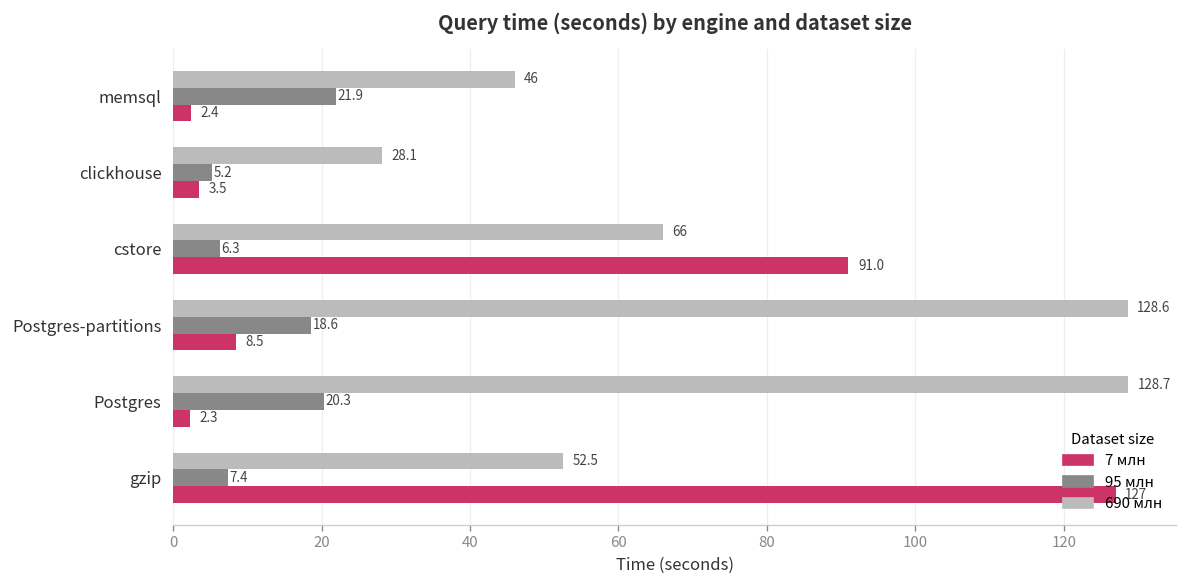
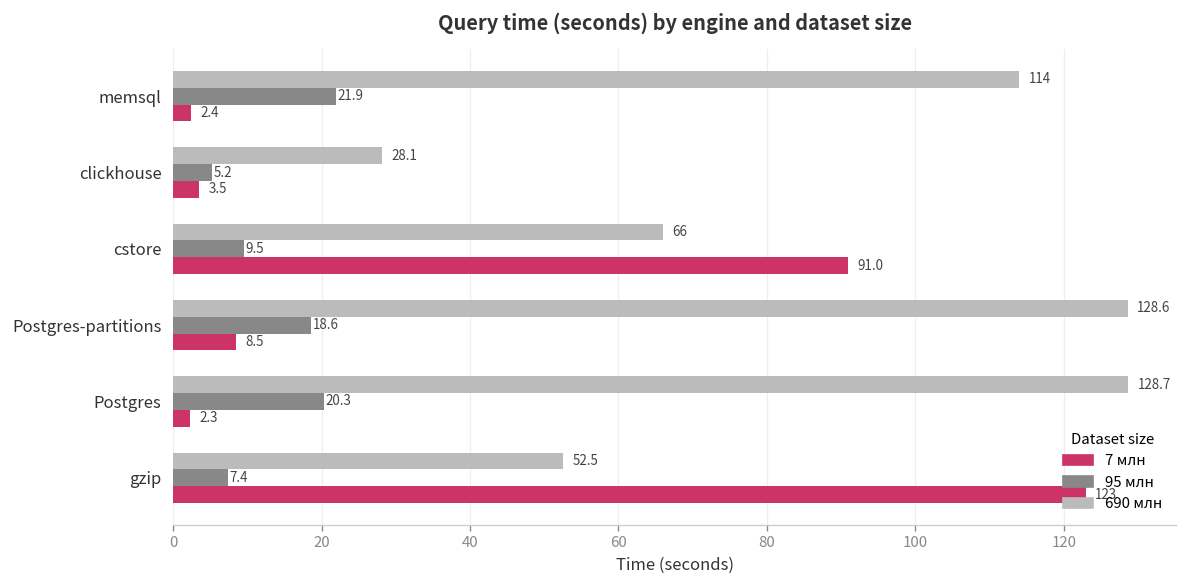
  {
    "7 млн": {
      "memsql": 2.4,
      "clickhouse": 3.5,
      "cstore": 91.0,
      "Postgres-partitions": 8.5,
      "Postgres": 2.3,
-     "gzip": 127
+     "gzip": 123
    },
    "95 млн": {
      "memsql": 21.9,
      "clickhouse": 5.2,
-     "cstore": 6.3,
+     "cstore": 9.5,
      "Postgres-partitions": 18.6,
      "Postgres": 20.3,
      "gzip": 7.4
    },
    "690 млн": {
-     "memsql": 46,
+     "memsql": 114,
      "clickhouse": 28.1,
      "cstore": 66,
      "Postgres-partitions": 128.6,
      "Postgres": 128.7,
      "gzip": 52.5
    }
  }
